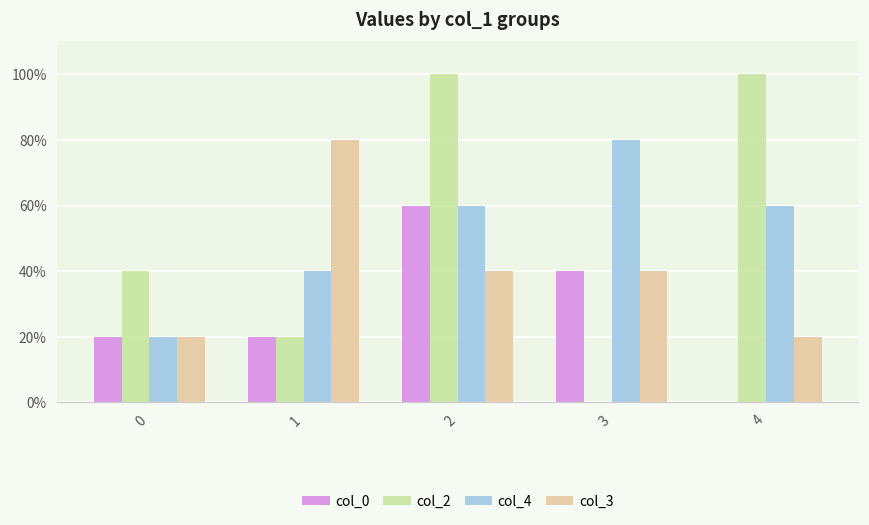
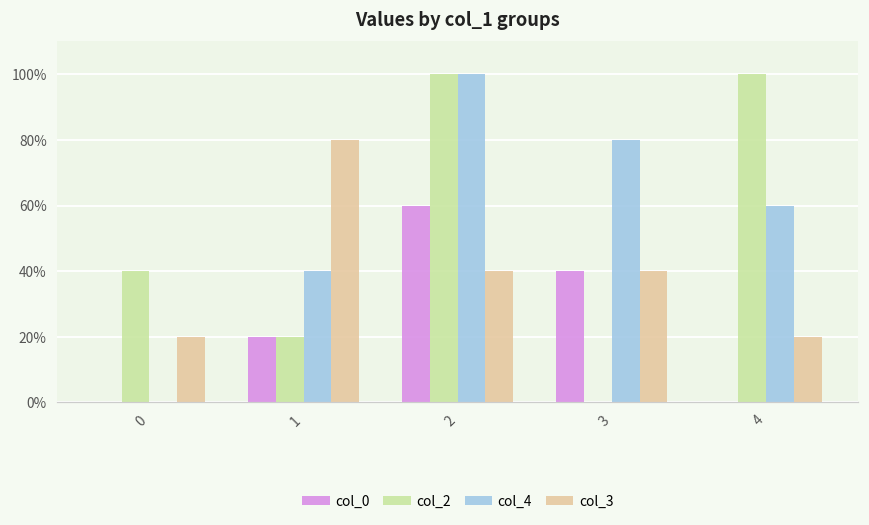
  {
    "col_0": {
-     "0": "20%",
+     "0": "0%",
      "1": "20%",
      "2": "60%",
      "3": "40%",
      "4": "0%"
    },
    "col_4": {
-     "0": "20%",
+     "0": "0%",
      "1": "40%",
-     "2": "60%",
+     "2": "100%",
      "3": "80%",
      "4": "60%"
    }
  }
